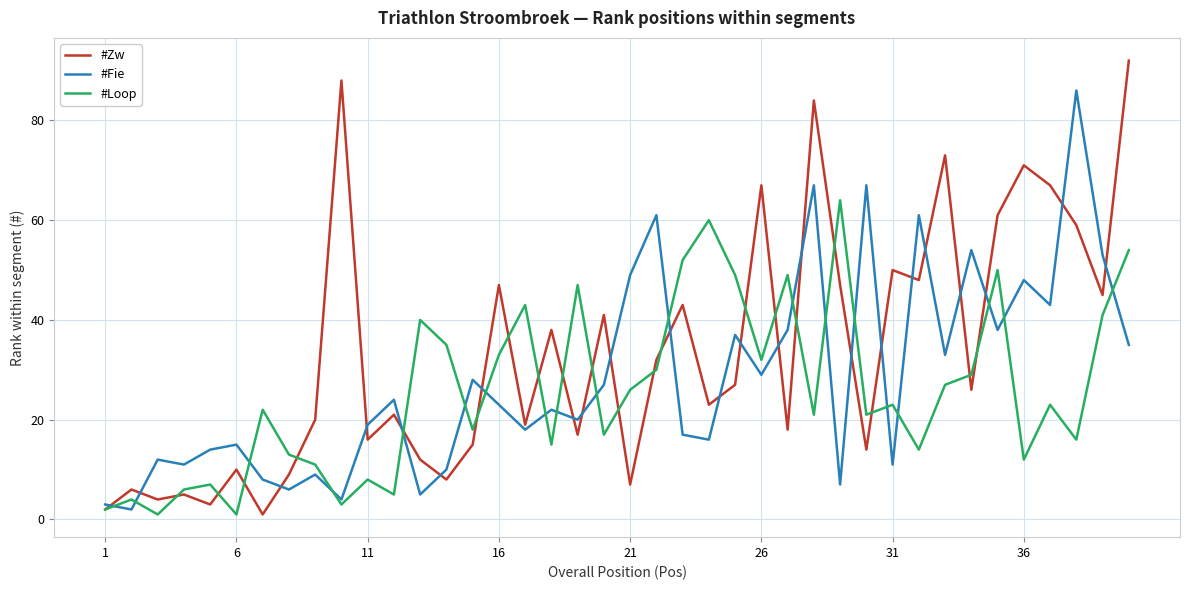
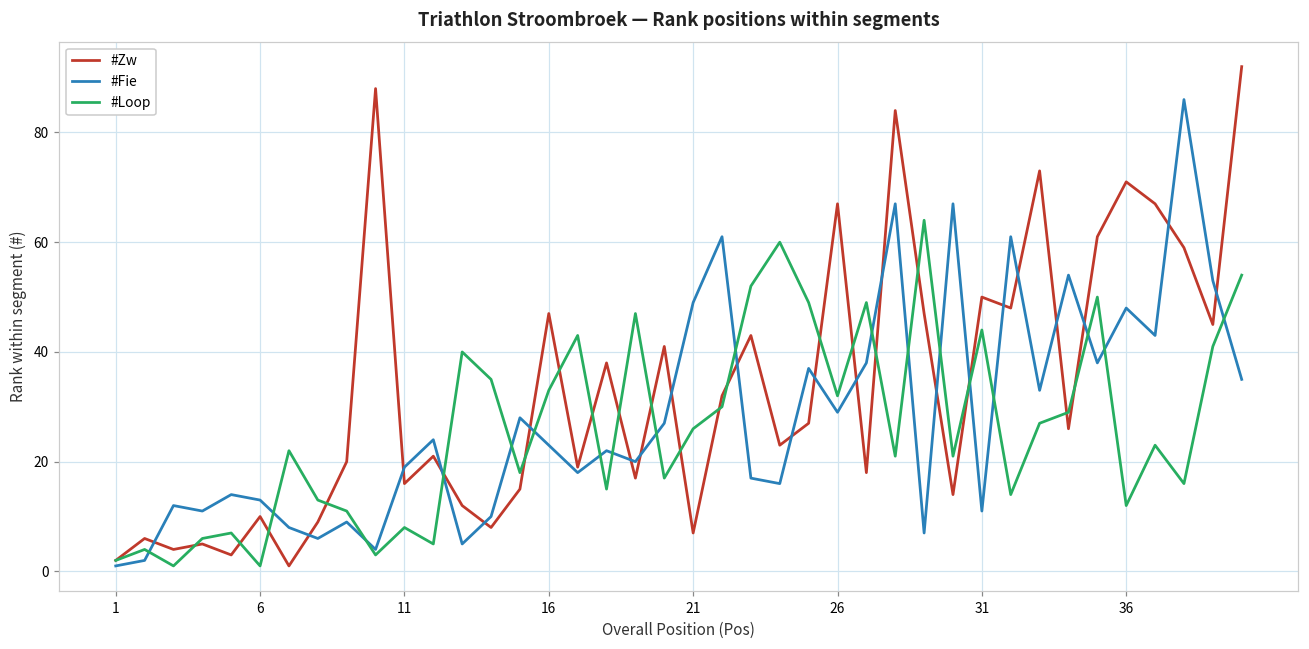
  {
    "#Zw": {
      "6": 10,
      "11": 16,
      "16": 47,
      "21": 7,
      "26": 67,
      "31": 50,
      "36": 71
    },
    "#Fie": {
-     "1": 3,
-     "6": 15,
+     "1": 1,
+     "6": 13,
      "11": 19,
      "16": 23,
      "21": 49,
      "26": 29,
      "31": 11,
      "36": 48
    },
    "#Loop": {
      "6": 1,
      "11": 8,
      "16": 33,
      "21": 26,
      "26": 32,
-     "31": 23,
+     "31": 44,
      "36": 12
    }
  }
